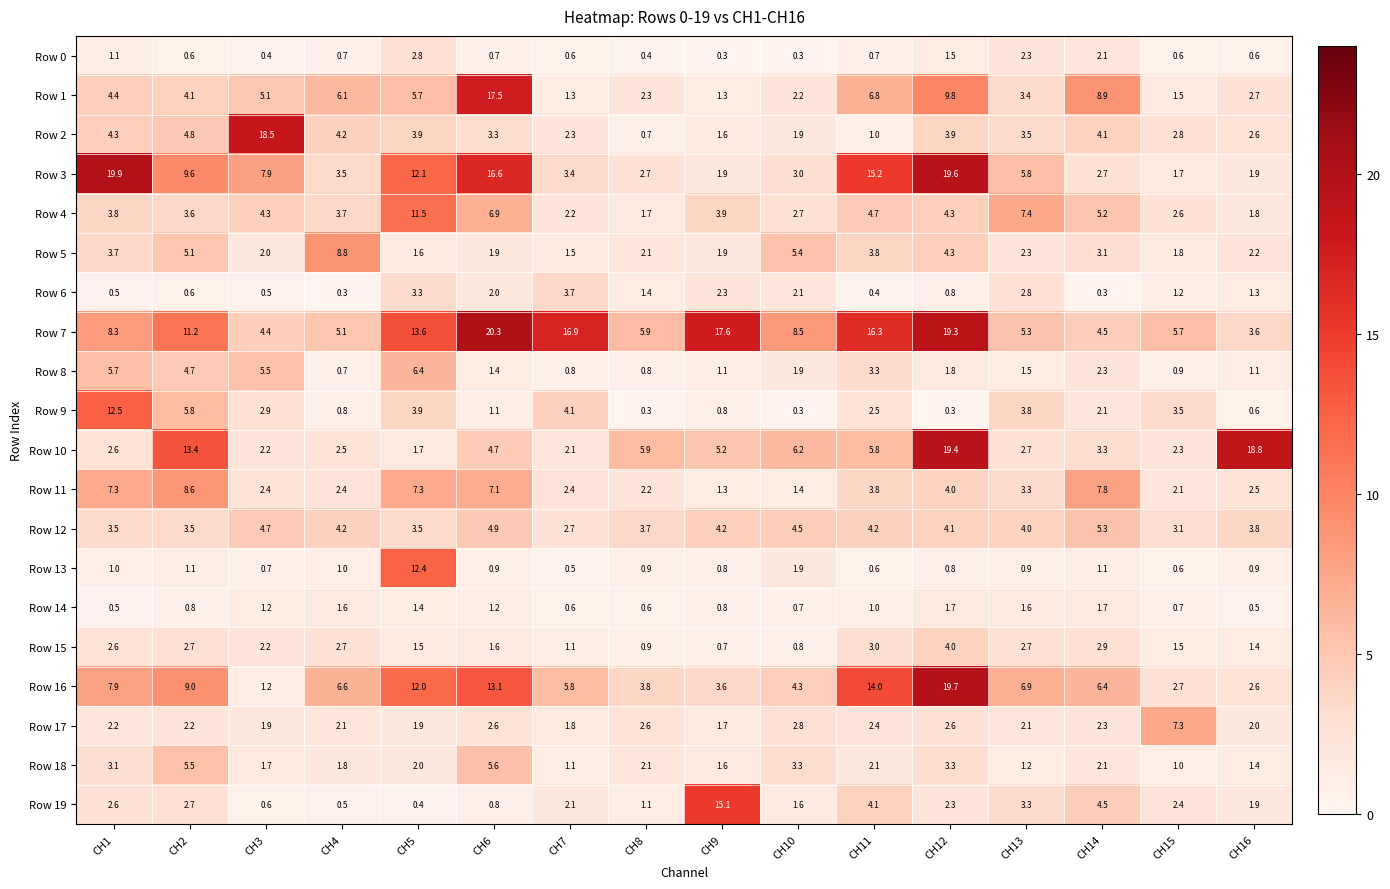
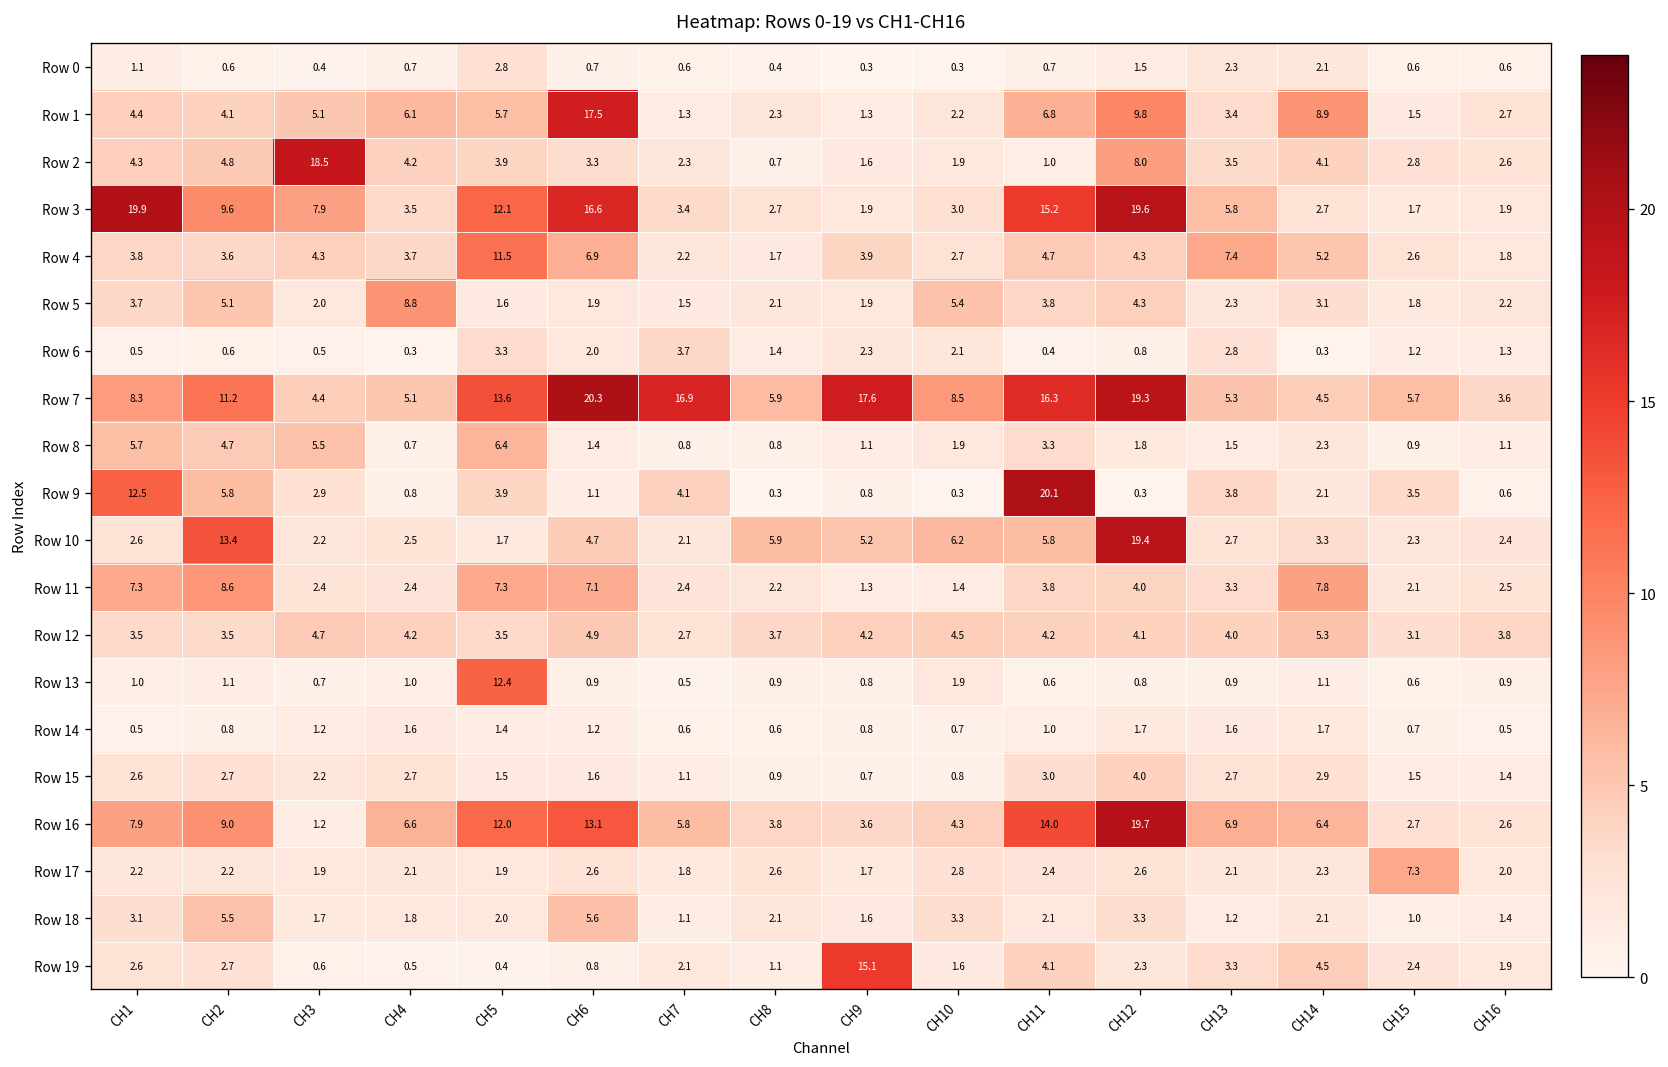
  {
    "Row 2": {
      "CH1": 4.3,
      "CH2": 4.8,
      "CH3": 18.5,
      "CH4": 4.2,
      "CH5": 3.9,
      "CH6": 3.3,
      "CH7": 2.3,
      "CH8": 0.7,
      "CH9": 1.6,
      "CH10": 1.9,
      "CH11": 1.0,
-     "CH12": 3.9,
+     "CH12": 8.0,
      "CH13": 3.5,
      "CH14": 4.1,
      "CH15": 2.8,
      "CH16": 2.6
    },
    "Row 9": {
      "CH1": 12.5,
      "CH2": 5.8,
      "CH3": 2.9,
      "CH4": 0.8,
      "CH5": 3.9,
      "CH6": 1.1,
      "CH7": 4.1,
      "CH8": 0.3,
      "CH9": 0.8,
      "CH10": 0.3,
-     "CH11": 2.5,
+     "CH11": 20.1,
      "CH12": 0.3,
      "CH13": 3.8,
      "CH14": 2.1,
      "CH15": 3.5,
      "CH16": 0.6
    },
    "Row 10": {
      "CH1": 2.6,
      "CH2": 13.4,
      "CH3": 2.2,
      "CH4": 2.5,
      "CH5": 1.7,
      "CH6": 4.7,
      "CH7": 2.1,
      "CH8": 5.9,
      "CH9": 5.2,
      "CH10": 6.2,
      "CH11": 5.8,
      "CH12": 19.4,
      "CH13": 2.7,
      "CH14": 3.3,
      "CH15": 2.3,
-     "CH16": 18.8
+     "CH16": 2.4
    }
  }
